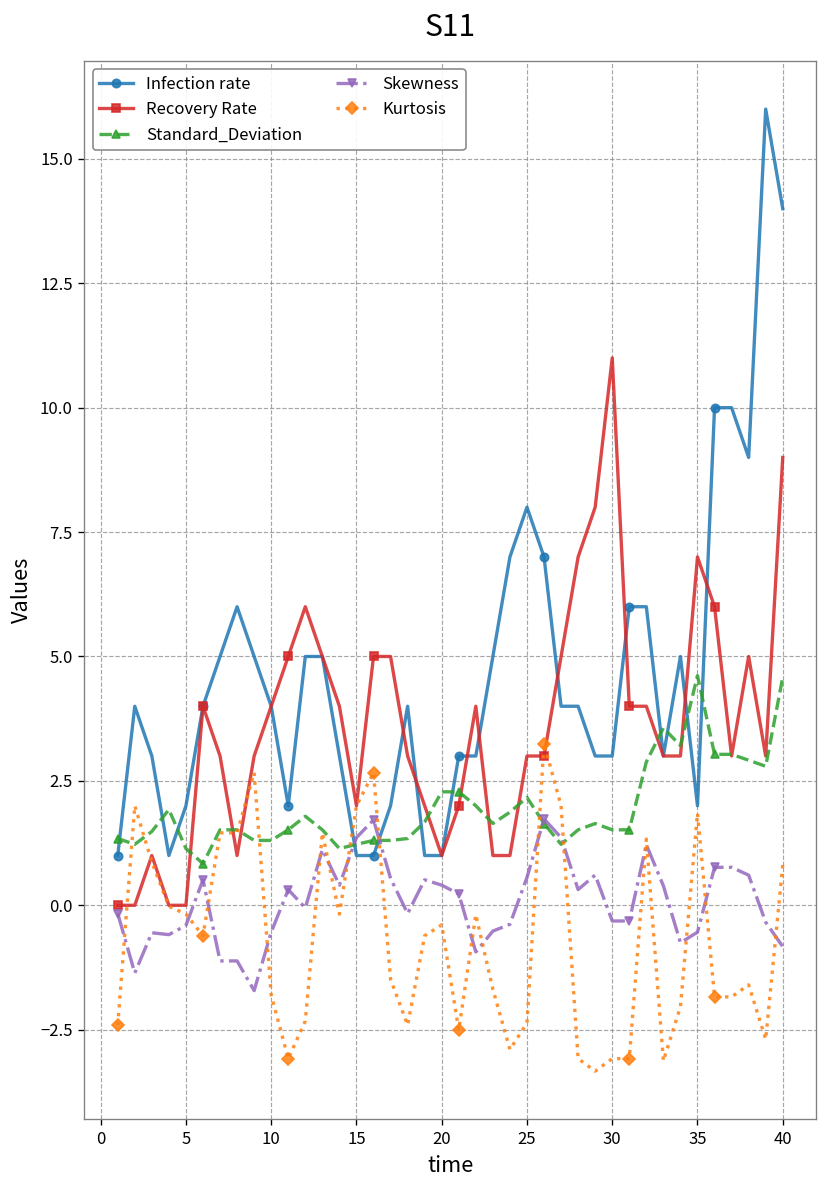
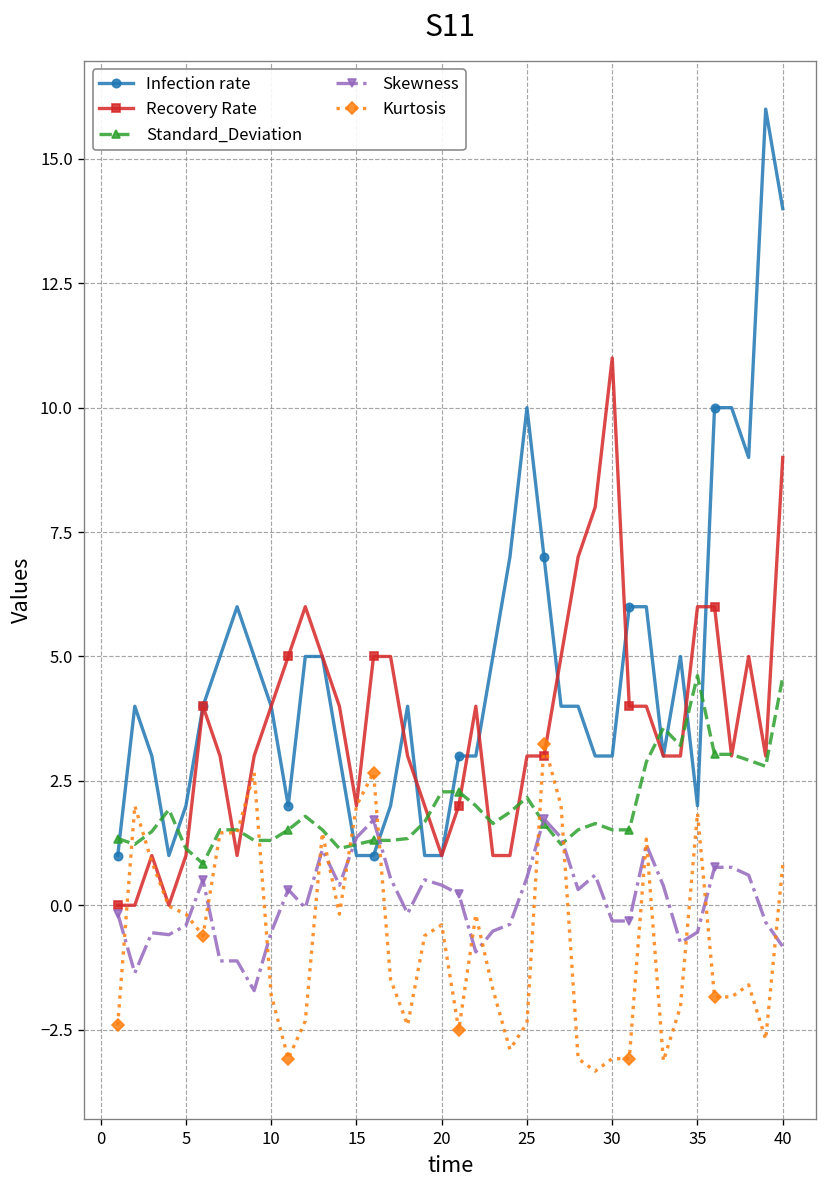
  {
    "Infection rate": {
      "5": 2,
      "15": 1,
-     "25": 8,
+     "25": 10,
      "30": 3,
      "35": 2,
      "40": 14
    },
    "Recovery Rate": {
-     "5": 0,
+     "5": 1,
      "25": 3,
      "30": 11,
-     "35": 7,
+     "35": 6,
      "40": 9
    },
    "Standard_Deviation": {
      "5": 1.1,
      "10": 1.3,
      "15": 1.2,
      "20": 2.3,
      "25": 2.2,
      "30": 1.5,
      "35": 4.6,
      "40": 4.6
    },
    "Skewness": {
      "5": -0.4,
      "10": -0.5,
      "15": 1.4,
      "20": 0.4,
      "25": 0.6,
      "30": -0.3,
      "35": -0.5,
      "40": -0.8
    },
    "Kurtosis": {
      "5": -0.2,
      "10": -1.8,
      "20": -0.4,
      "25": -2.4,
      "30": -3.1,
      "35": 1.9,
      "40": 0.8
    }
  }
